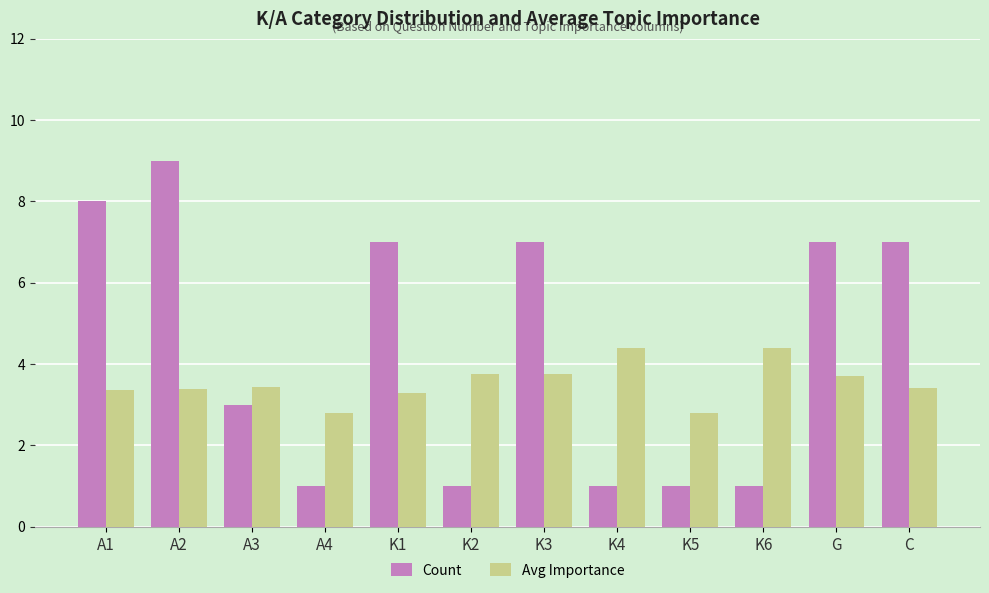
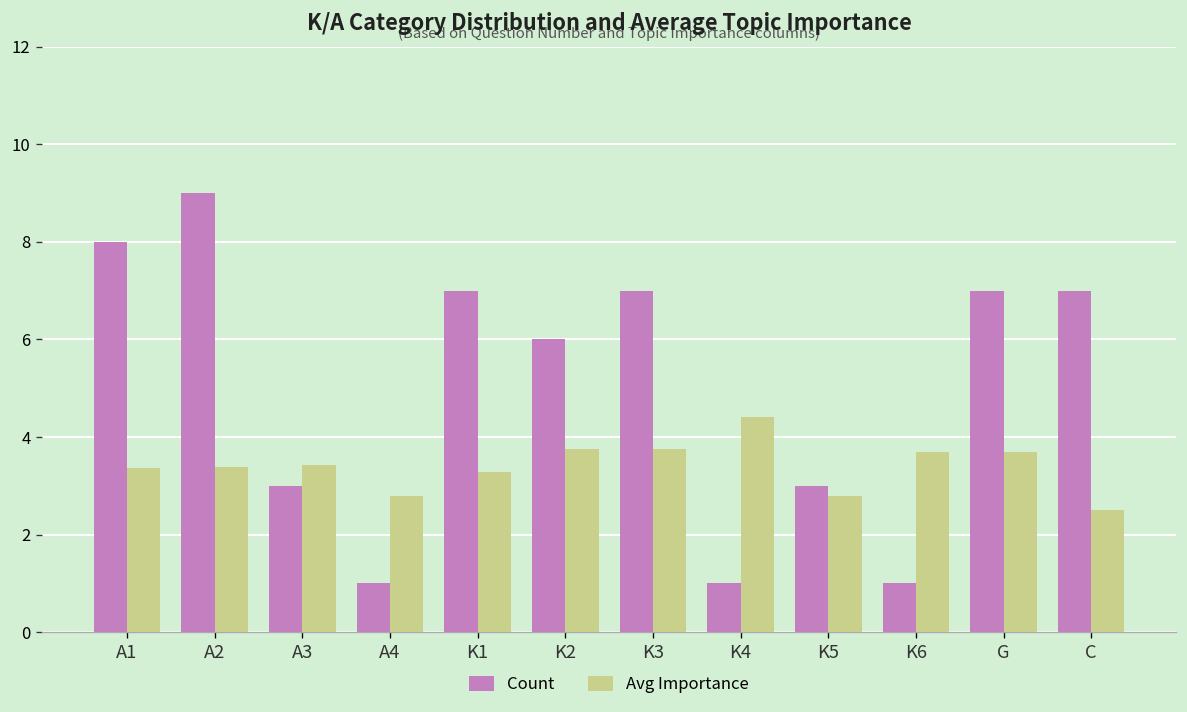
  {
    "Count": {
      "A1": 8,
      "A2": 9,
      "A3": 3,
      "A4": 1,
      "K1": 7,
-     "K2": 1,
+     "K2": 6,
      "K3": 7,
      "K4": 1,
-     "K5": 1,
+     "K5": 3,
      "K6": 1,
      "G": 7,
      "C": 7
    },
    "Avg Importance": {
      "A1": 3.4,
      "A2": 3.4,
      "A3": 3.4,
      "A4": 2.8,
      "K1": 3.3,
      "K2": 3.8,
      "K3": 3.8,
      "K4": 4.4,
      "K5": 2.8,
-     "K6": 4.4,
+     "K6": 3.7,
      "G": 3.7,
-     "C": 3.4
+     "C": 2.5
    }
  }
